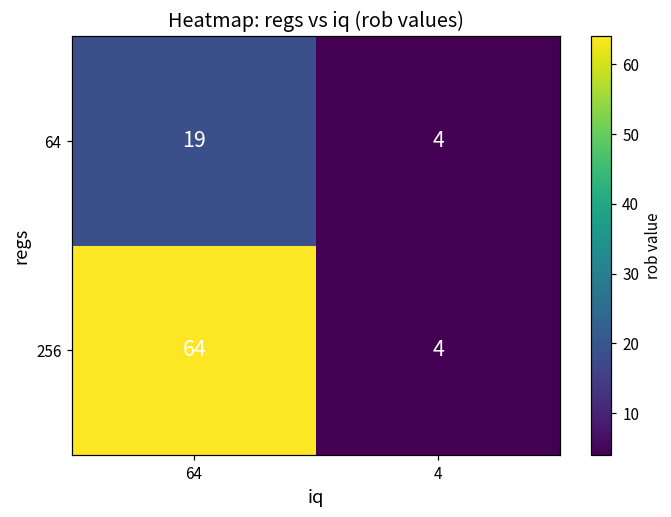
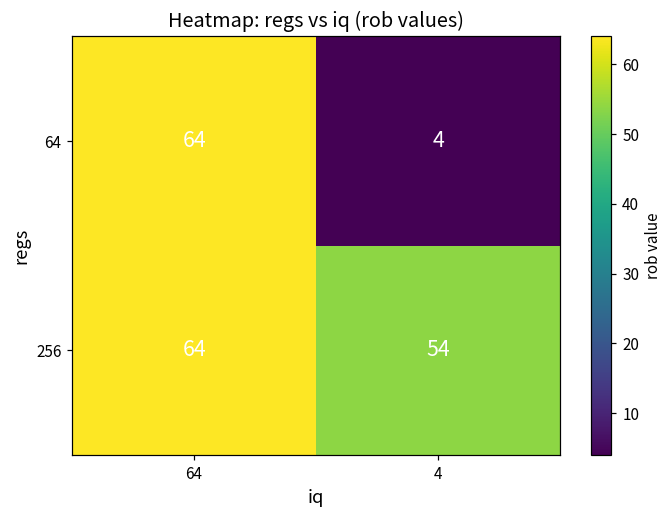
  {
    "64": {
-     "64": 19,
+     "64": 64,
      "4": 4
    },
    "256": {
      "64": 64,
-     "4": 4
+     "4": 54
    }
  }
